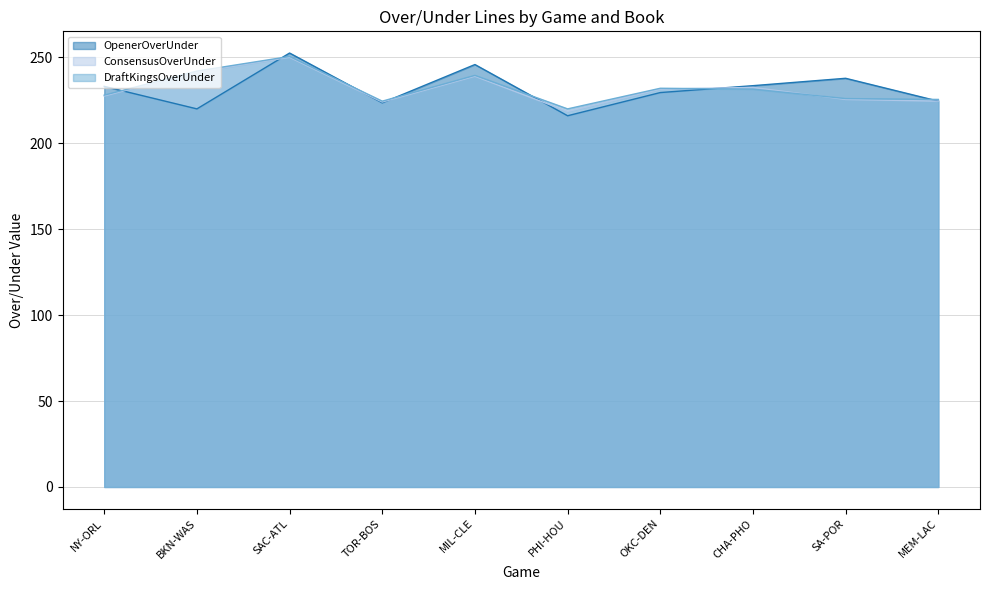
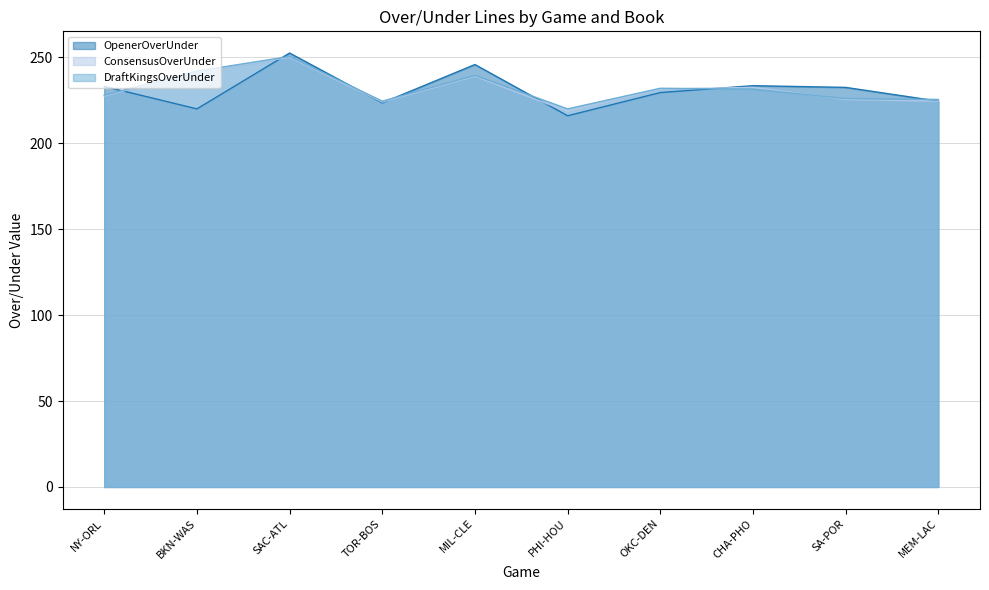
  {
    "OpenerOverUnder": {
      "BKN-WAS": 220,
      "SAC-ATL": 253,
      "MIL-CLE": 246,
      "PHI-HOU": 216,
      "OKC-DEN": 230,
-     "SA-POR": 238
+     "SA-POR": 233
    }
  }
